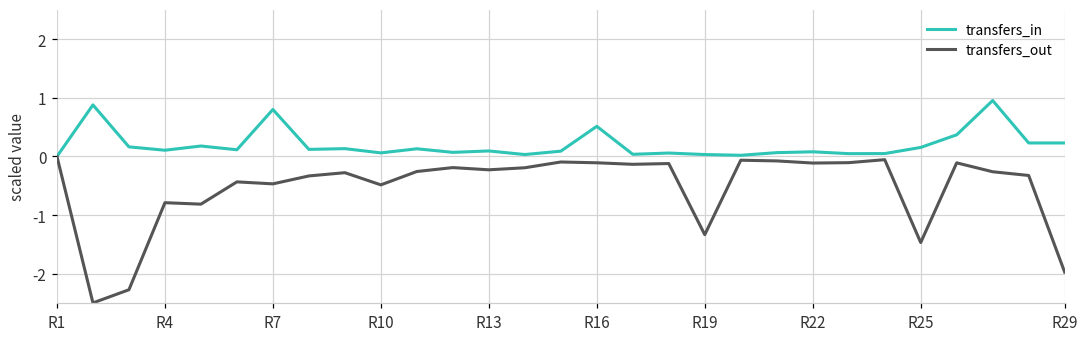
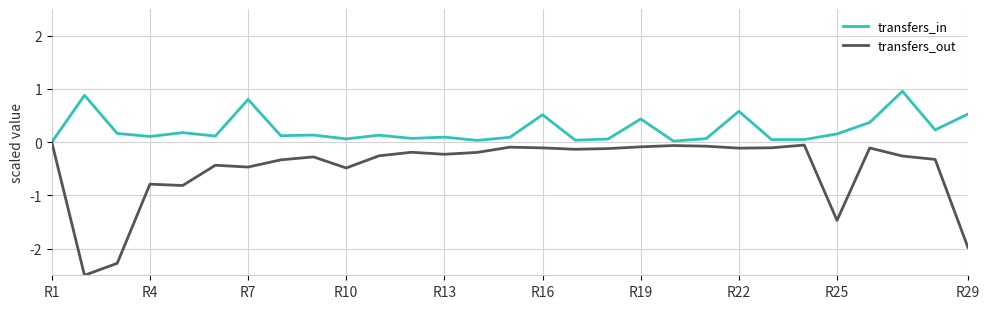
  {
    "transfers_in": {
      "R4": 0.1,
      "R7": 0.8,
      "R10": 0.1,
      "R13": 0.1,
      "R16": 0.5,
-     "R19": 0.0,
-     "R22": 0.1,
+     "R19": 0.4,
+     "R22": 0.6,
      "R25": 0.2,
-     "R29": 0.2
+     "R29": 0.5
    },
    "transfers_out": {
      "R4": -0.8,
      "R7": -0.5,
      "R10": -0.5,
      "R13": -0.2,
      "R16": -0.1,
-     "R19": -1.3,
+     "R19": -0.1,
      "R22": -0.1,
      "R25": -1.5,
      "R29": -2.0
    }
  }
